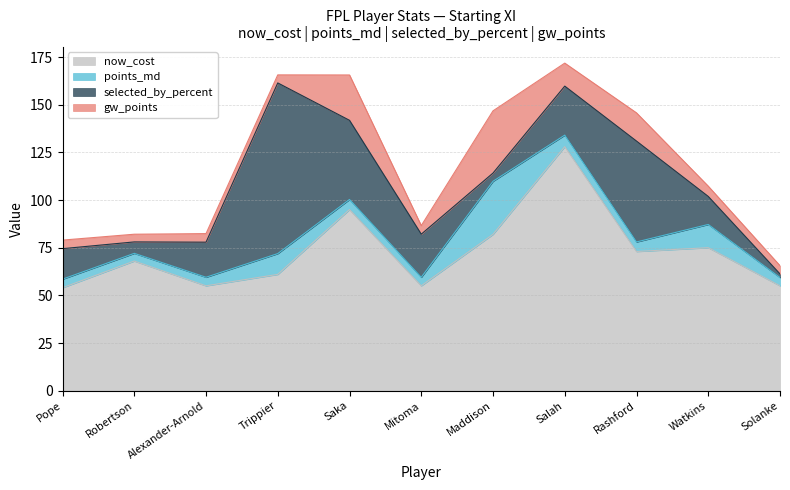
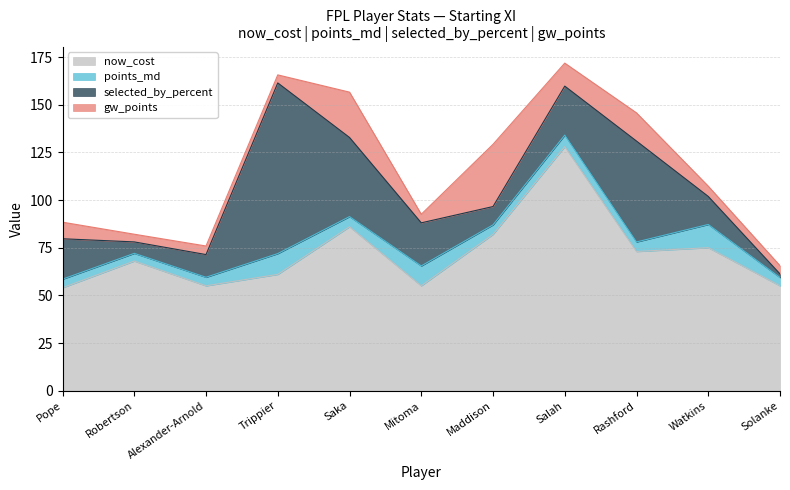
  {
    "now_cost": {
      "Pope": 54,
      "Robertson": 68,
      "Alexander-Arnold": 55,
      "Trippier": 61,
-     "Saka": 95,
+     "Saka": 86,
      "Mitoma": 55,
      "Maddison": 82,
      "Salah": 128,
      "Rashford": 73,
      "Watkins": 75,
      "Solanke": 55
    },
    "points_md": {
      "Pope": 4,
      "Robertson": 4,
      "Alexander-Arnold": 4,
      "Trippier": 11,
      "Saka": 5,
-     "Mitoma": 4,
-     "Maddison": 28,
+     "Mitoma": 10,
+     "Maddison": 5,
      "Salah": 6,
      "Rashford": 5,
      "Watkins": 12,
      "Solanke": 4
    },
    "selected_by_percent": {
-     "Pope": 16,
+     "Pope": 21,
      "Robertson": 6,
-     "Alexander-Arnold": 18,
+     "Alexander-Arnold": 12,
      "Trippier": 90,
      "Saka": 41,
      "Mitoma": 23,
-     "Maddison": 4,
+     "Maddison": 10,
      "Salah": 26,
      "Rashford": 53,
      "Watkins": 15,
      "Solanke": 2
    },
    "gw_points": {
-     "Pope": 4,
+     "Pope": 9,
      "Robertson": 4,
      "Alexander-Arnold": 4,
      "Trippier": 4,
      "Saka": 24,
      "Mitoma": 4,
      "Maddison": 33,
      "Salah": 12,
      "Rashford": 15,
      "Watkins": 5,
      "Solanke": 4
    }
  }
